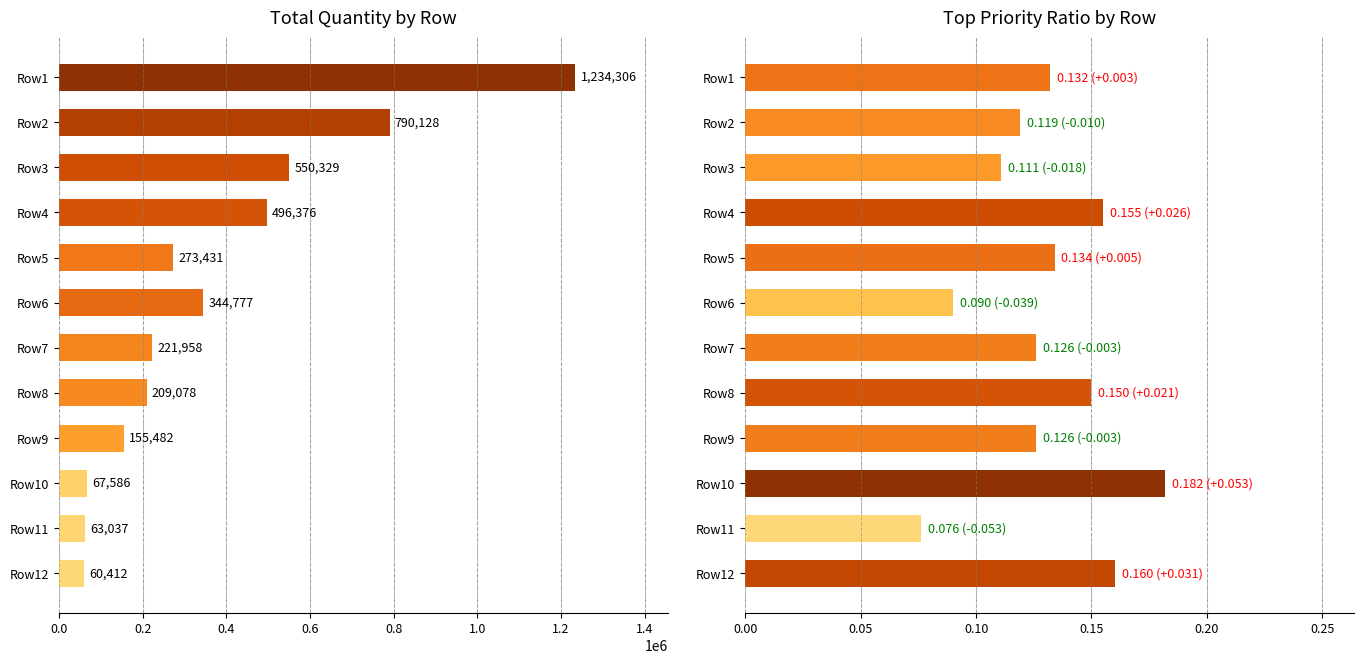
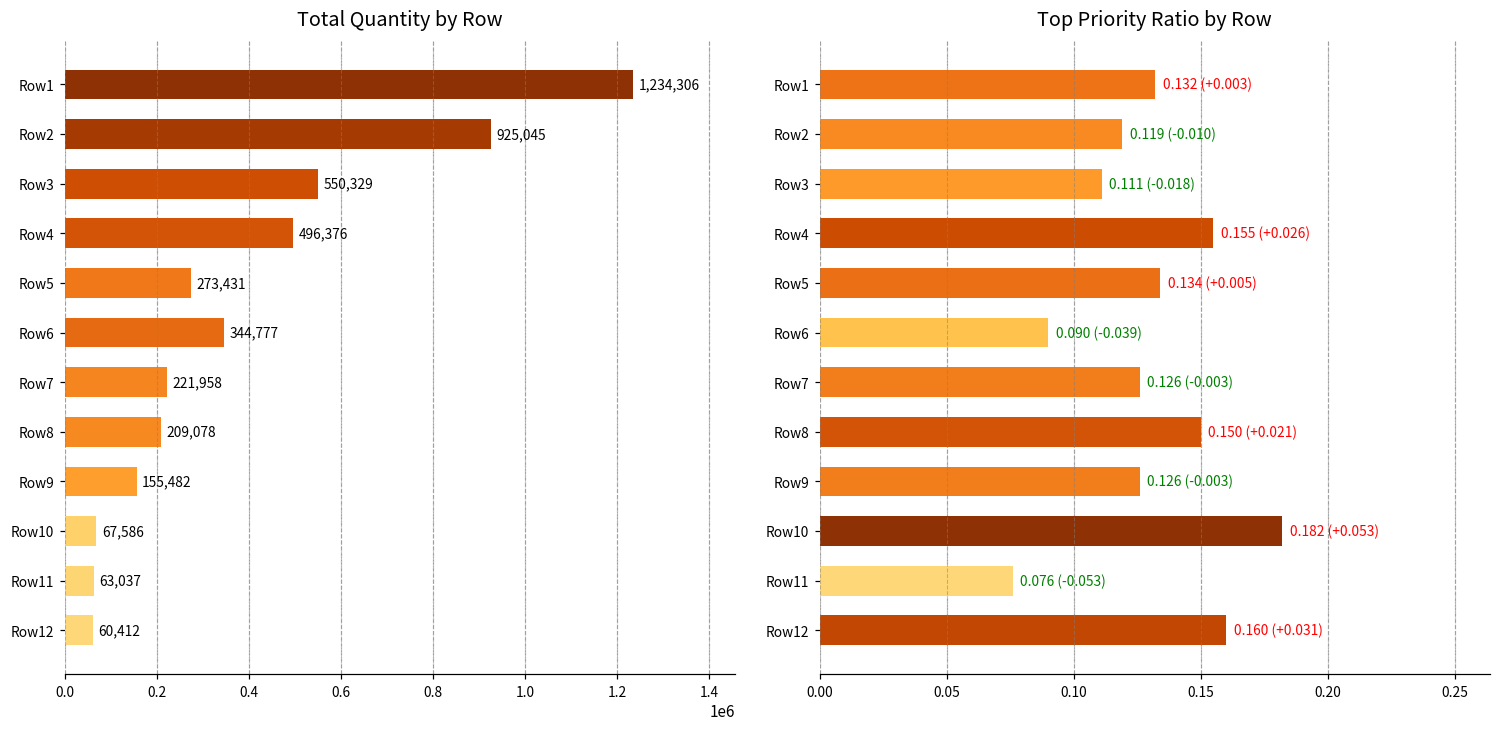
  {
    "Total Quantity by Row": {
      "Row1": "1,234,306",
-     "Row2": "790,128",
+     "Row2": "925,045",
      "Row3": "550,329",
      "Row4": "496,376",
      "Row5": "273,431",
      "Row6": "344,777",
      "Row7": "221,958",
      "Row8": "209,078",
      "Row9": "155,482",
      "Row10": "67,586",
      "Row11": "63,037",
      "Row12": "60,412"
    },
    "Top Priority Ratio by Row": {
      "Row1": "0.132",
      "Row2": "0.119",
      "Row3": "0.111",
      "Row4": "0.155",
      "Row5": "0.134",
      "Row6": "0.090",
      "Row7": "0.126",
      "Row8": "0.150",
      "Row9": "0.126",
      "Row10": "0.182",
      "Row11": "0.076",
      "Row12": "0.160"
    }
  }
